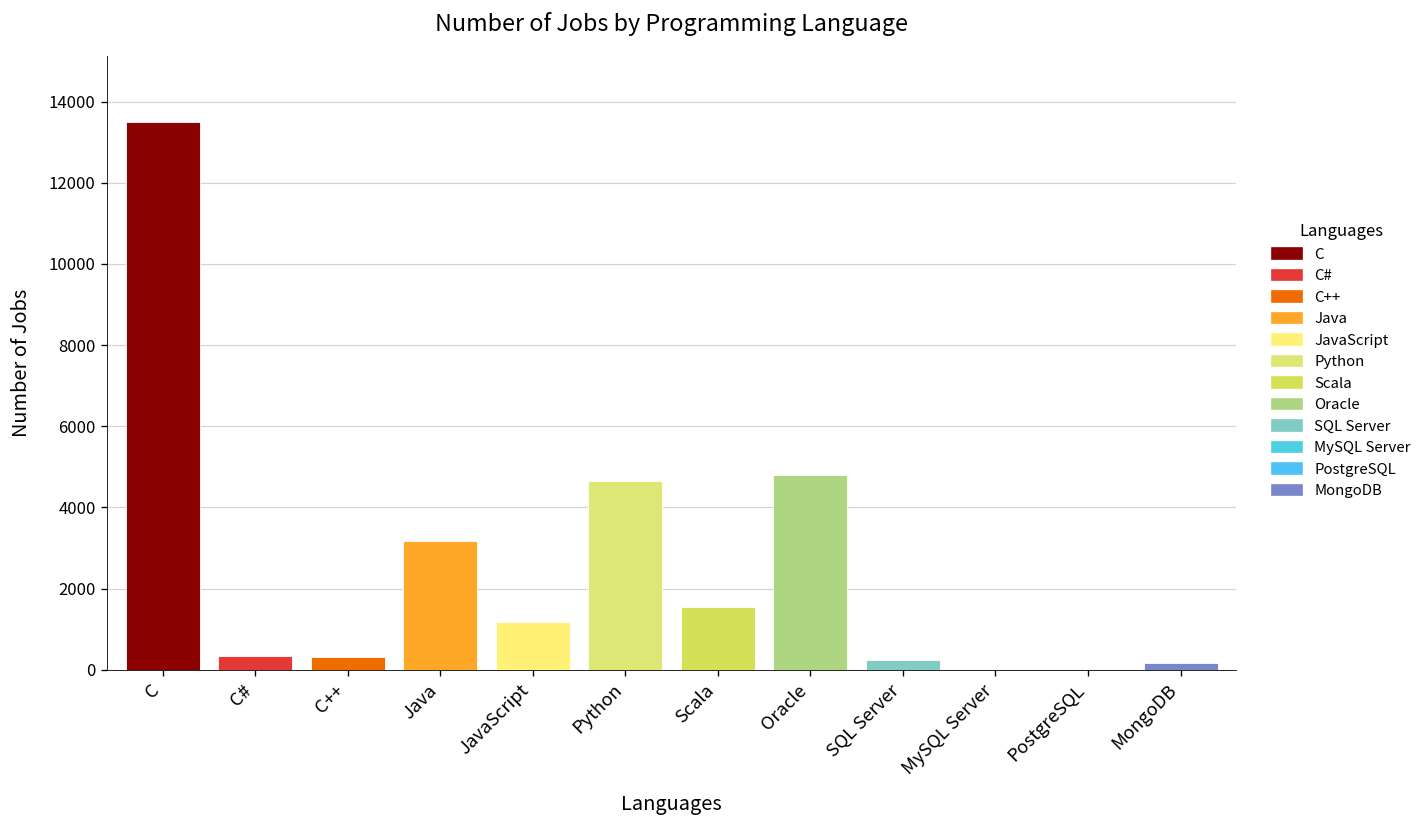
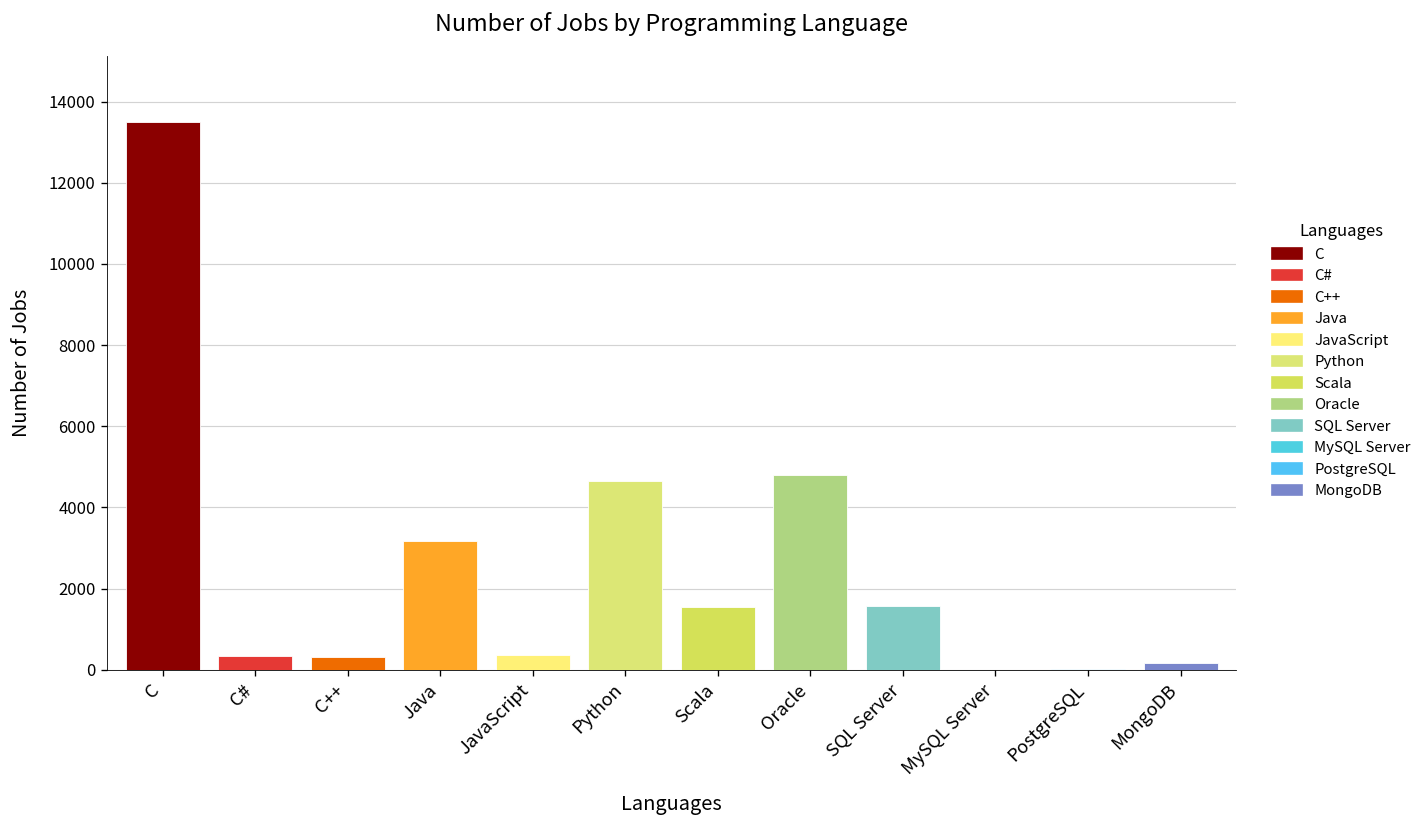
  {
    "C": 13500,
    "C#": 300,
    "C++": 300,
    "Java": 3200,
-   "JavaScript": 1200,
+   "JavaScript": 400,
    "Python": 4700,
    "Scala": 1500,
    "Oracle": 4800,
-   "SQL Server": 300,
+   "SQL Server": 1600,
    "MySQL Server": 0,
    "MongoDB": 200
  }
